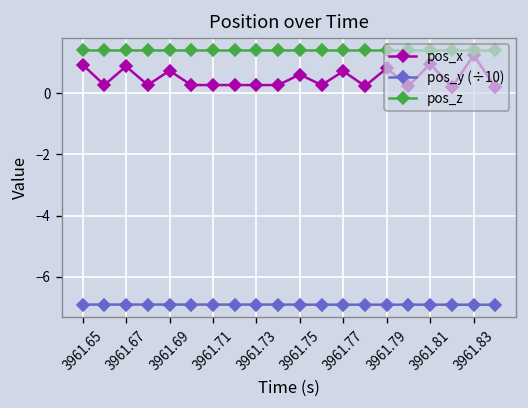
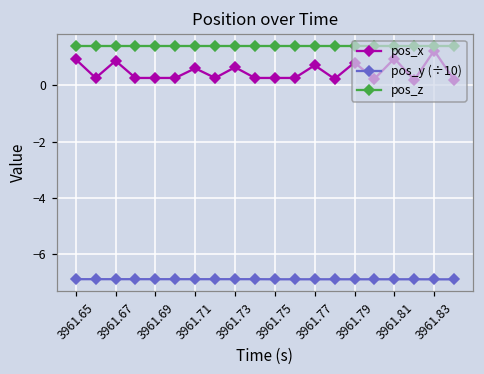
  {
    "pos_x": {
      "3961.65": 0.9,
      "3961.67": 0.9,
-     "3961.69": 0.7,
-     "3961.71": 0.3,
-     "3961.73": 0.3,
-     "3961.75": 0.6,
+     "3961.69": 0.3,
+     "3961.71": 0.6,
+     "3961.73": 0.6,
+     "3961.75": 0.3,
      "3961.77": 0.7
    },
    "pos_y (÷10)": {
      "3961.65": -6.9,
      "3961.67": -6.9,
      "3961.69": -6.9,
      "3961.71": -6.9,
      "3961.73": -6.9,
      "3961.75": -6.9,
      "3961.77": -6.9,
      "3961.79": -6.9,
      "3961.81": -6.9,
      "3961.83": -6.9
    },
    "pos_z": {
      "3961.65": 1.4,
      "3961.67": 1.4,
      "3961.69": 1.4,
      "3961.71": 1.4,
      "3961.73": 1.4,
      "3961.75": 1.4,
      "3961.77": 1.4
    }
  }
